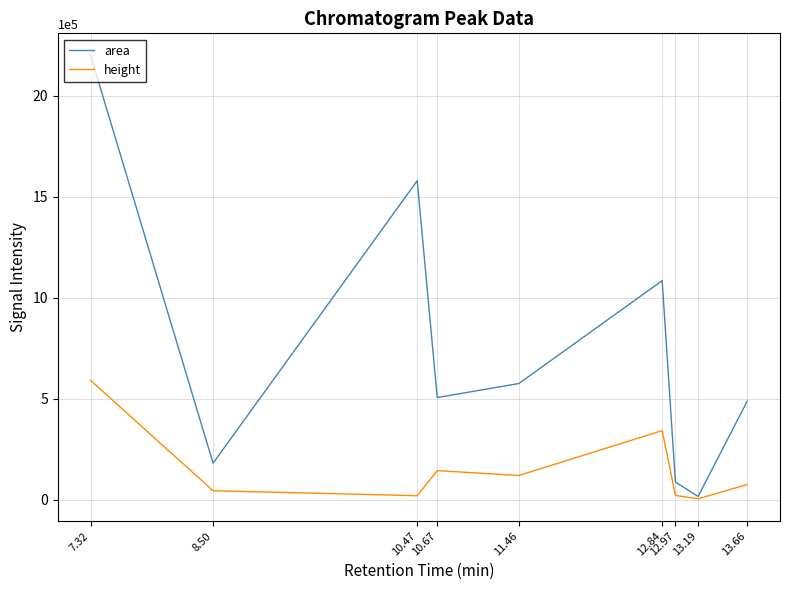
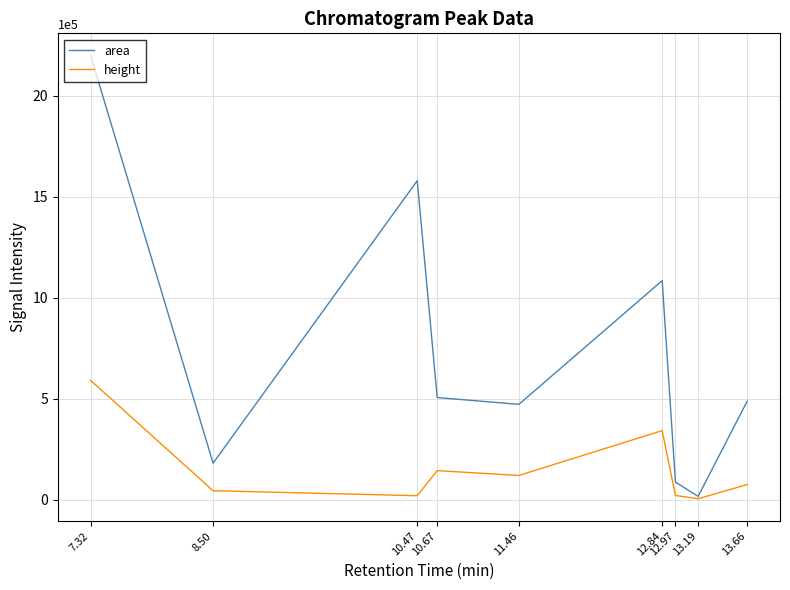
  {
    "area": {
      "8.50": 180000,
      "10.47": 1580000,
      "10.67": 510000,
-     "11.46": 580000,
+     "11.46": 470000,
      "12.84": 1090000,
      "12.97": 90000,
      "13.66": 490000
    },
    "height": {
      "7.32": 590000,
      "8.50": 40000,
      "10.47": 20000,
      "10.67": 140000,
      "11.46": 120000,
      "12.84": 340000,
      "12.97": 20000,
      "13.66": 80000
    }
  }
